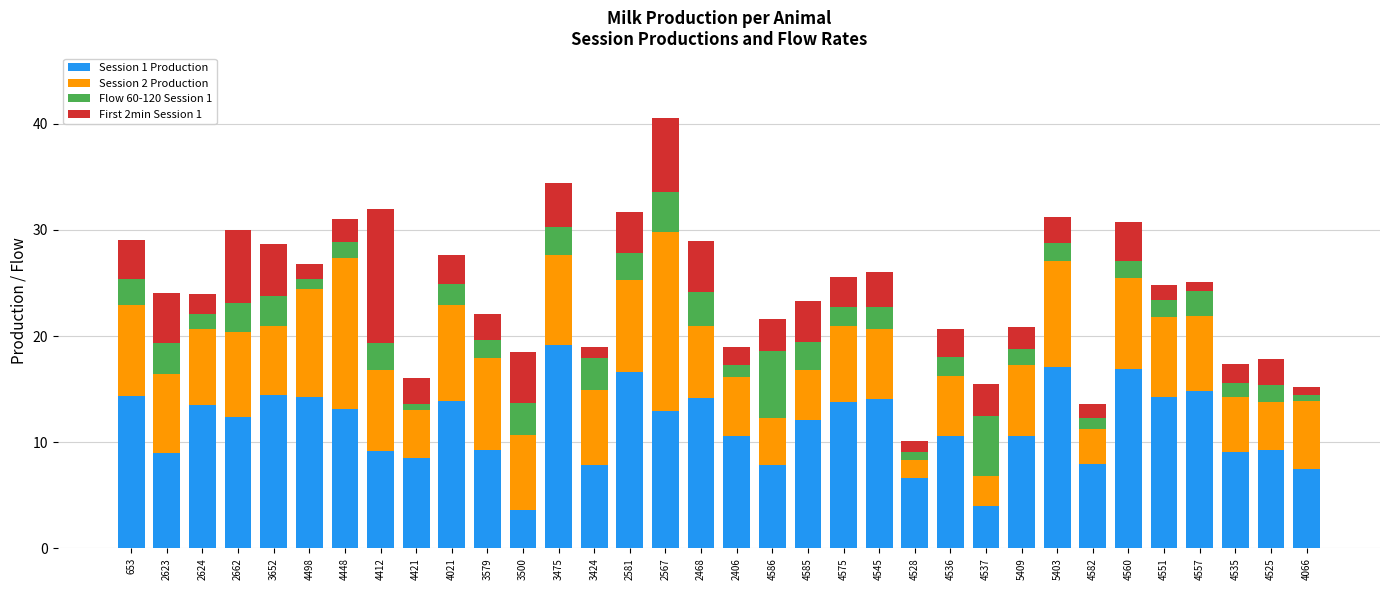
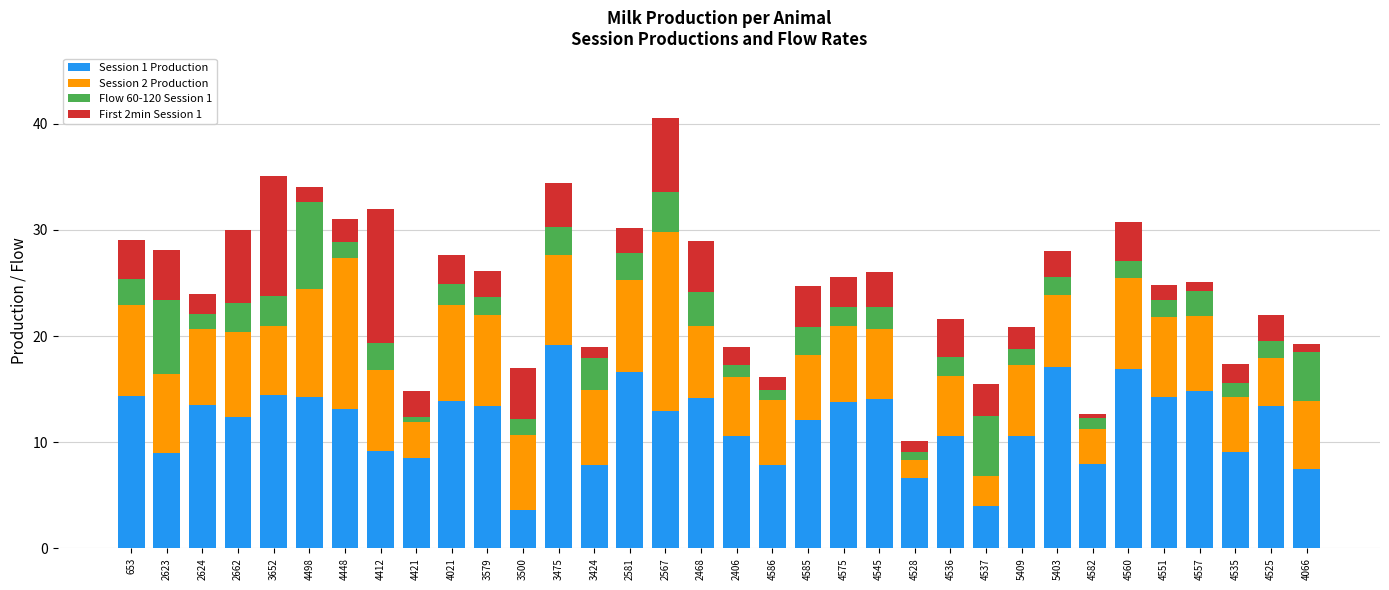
  {
    "Session 1 Production": {
      "653": 14.3,
      "2623": 9.0,
      "2624": 13.5,
      "2662": 12.3,
      "3652": 14.4,
      "4498": 14.3,
      "4448": 13.1,
      "4412": 9.2,
      "4421": 8.5,
      "4021": 13.9,
-     "3579": 9.3,
+     "3579": 13.4,
      "3500": 3.6,
      "3475": 19.1,
      "3424": 7.9,
      "2581": 16.6,
      "2567": 12.9,
      "2468": 14.2,
      "2406": 10.6,
      "4586": 7.9,
      "4585": 12.1,
      "4575": 13.8,
      "4545": 14.1,
      "4528": 6.7,
      "4536": 10.6,
      "4537": 4.0,
      "5409": 10.6,
      "5403": 17.1,
      "4582": 8.0,
      "4560": 16.9,
      "4551": 14.2,
      "4557": 14.9,
      "4535": 9.1,
-     "4525": 9.3,
+     "4525": 13.4,
      "4066": 7.5
    },
    "Session 2 Production": {
      "653": 8.6,
      "2623": 7.4,
      "2624": 7.2,
      "2662": 8.1,
      "3652": 6.5,
      "4498": 10.1,
      "4448": 14.3,
      "4412": 7.6,
-     "4421": 4.6,
+     "4421": 3.4,
      "4021": 9.0,
      "3579": 8.6,
      "3500": 7.0,
      "3475": 8.5,
      "3424": 7.1,
      "2581": 8.7,
      "2567": 17.0,
      "2468": 6.8,
      "2406": 5.5,
-     "4586": 4.4,
-     "4585": 4.7,
+     "4586": 6.2,
+     "4585": 6.1,
      "4575": 7.2,
      "4545": 6.6,
      "4528": 1.7,
      "4536": 5.6,
      "4537": 2.8,
      "5409": 6.7,
-     "5403": 10.0,
+     "5403": 6.8,
      "4582": 3.3,
      "4560": 8.5,
      "4551": 7.5,
      "4557": 7.1,
      "4535": 5.1,
      "4525": 4.5,
      "4066": 6.4
    },
    "Flow 60-120 Session 1": {
      "653": 2.4,
-     "2623": 2.9,
+     "2623": 6.9,
      "2624": 1.4,
      "2662": 2.7,
      "3652": 2.9,
-     "4498": 1.0,
+     "4498": 8.2,
      "4448": 1.5,
      "4412": 2.6,
      "4421": 0.5,
      "4021": 2.0,
      "3579": 1.7,
-     "3500": 3.0,
+     "3500": 1.5,
      "3475": 2.7,
      "3424": 3.0,
      "2581": 2.6,
      "2567": 3.7,
      "2468": 3.2,
      "2406": 1.2,
-     "4586": 6.3,
+     "4586": 0.9,
      "4585": 2.6,
      "4575": 1.8,
      "4545": 2.1,
      "4528": 0.7,
      "4536": 1.8,
      "4537": 5.7,
      "5409": 1.5,
      "5403": 1.7,
      "4582": 1.0,
      "4560": 1.6,
      "4551": 1.6,
      "4557": 2.3,
      "4535": 1.3,
      "4525": 1.6,
-     "4066": 0.6
+     "4066": 4.6
    },
    "First 2min Session 1": {
      "653": 3.7,
      "2623": 4.8,
      "2624": 1.9,
      "2662": 6.9,
-     "3652": 4.9,
+     "3652": 11.3,
      "4498": 1.4,
      "4448": 2.1,
      "4412": 12.6,
      "4421": 2.5,
      "4021": 2.7,
      "3579": 2.5,
      "3500": 4.8,
      "3475": 4.1,
      "3424": 1.0,
-     "2581": 3.9,
+     "2581": 2.3,
      "2567": 7.0,
      "2468": 4.9,
      "2406": 1.6,
-     "4586": 3.0,
+     "4586": 1.2,
      "4585": 3.9,
      "4575": 2.8,
      "4545": 3.2,
      "4528": 1.1,
-     "4536": 2.6,
+     "4536": 3.6,
      "4537": 3.0,
      "5409": 2.0,
      "5403": 2.4,
-     "4582": 1.3,
+     "4582": 0.4,
      "4560": 3.7,
      "4551": 1.5,
      "4557": 0.9,
      "4535": 1.8,
      "4525": 2.4,
      "4066": 0.8
    }
  }
